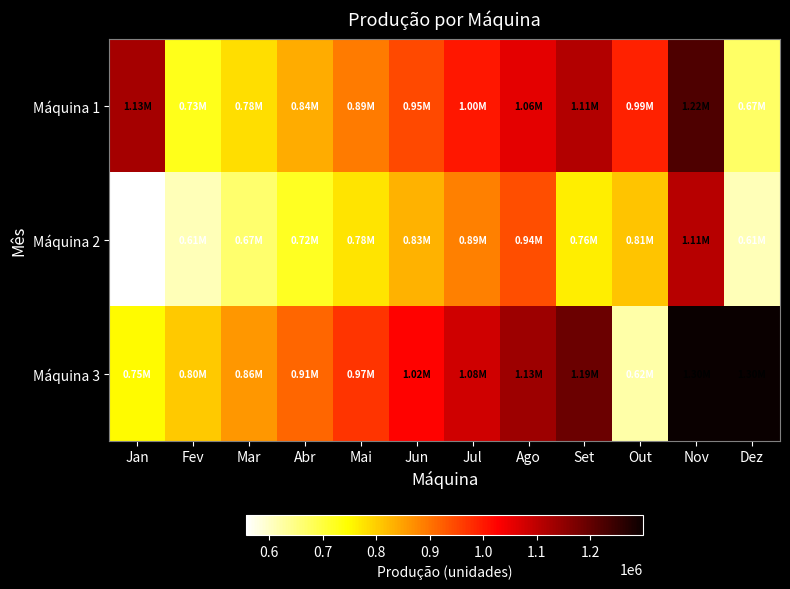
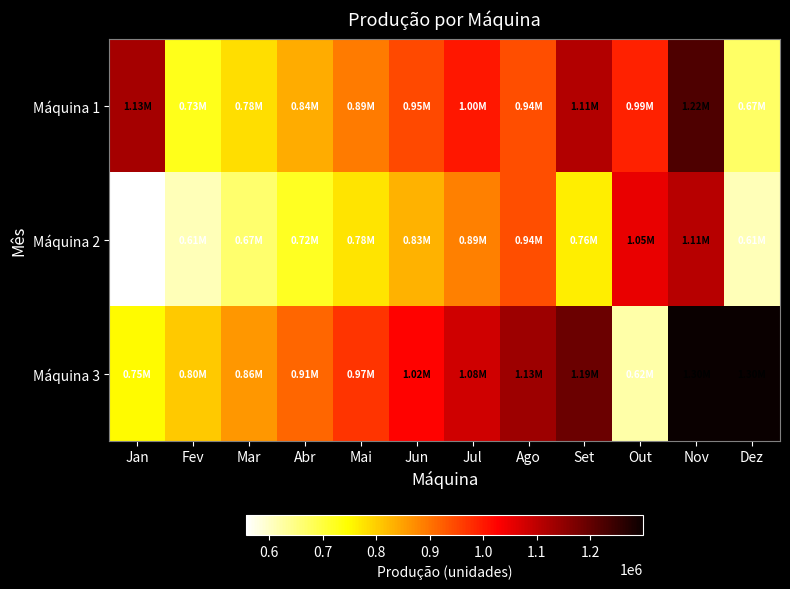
  {
    "Máquina 1": {
      "Jan": "1.13M",
      "Fev": "0.73M",
      "Mar": "0.78M",
      "Abr": "0.84M",
      "Mai": "0.89M",
      "Jun": "0.95M",
      "Jul": "1.00M",
-     "Ago": "1.06M",
+     "Ago": "0.94M",
      "Set": "1.11M",
      "Out": "0.99M",
      "Nov": "1.22M",
      "Dez": "0.67M"
    },
    "Máquina 2": {
      "Fev": "0.61M",
      "Mar": "0.67M",
      "Abr": "0.72M",
      "Mai": "0.78M",
      "Jun": "0.83M",
      "Jul": "0.89M",
      "Ago": "0.94M",
      "Set": "0.76M",
-     "Out": "0.81M",
+     "Out": "1.05M",
      "Nov": "1.11M",
      "Dez": "0.61M"
    },
    "Máquina 3": {
      "Jan": "0.75M",
      "Fev": "0.80M",
      "Mar": "0.86M",
      "Abr": "0.91M",
      "Mai": "0.97M",
      "Jun": "1.02M",
      "Jul": "1.08M",
      "Ago": "1.13M",
      "Set": "1.19M",
      "Out": "0.62M"
    }
  }
